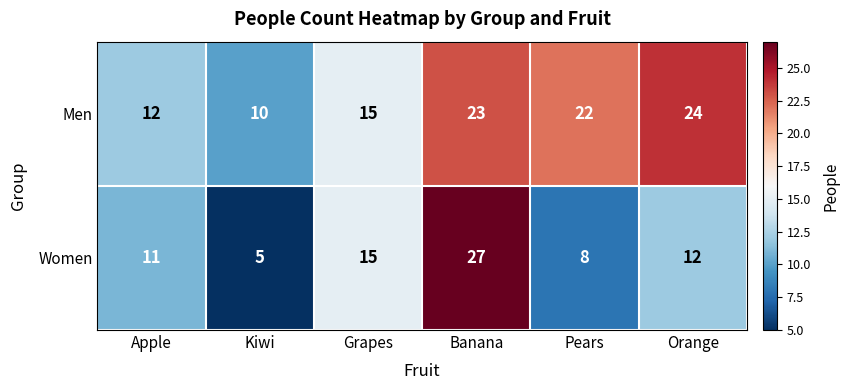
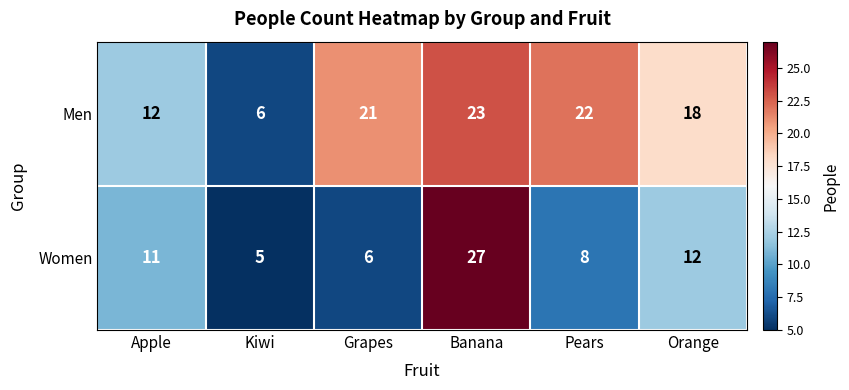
  {
    "Men": {
      "Apple": 12,
-     "Kiwi": 10,
-     "Grapes": 15,
+     "Kiwi": 6,
+     "Grapes": 21,
      "Banana": 23,
      "Pears": 22,
-     "Orange": 24
+     "Orange": 18
    },
    "Women": {
      "Apple": 11,
      "Kiwi": 5,
-     "Grapes": 15,
+     "Grapes": 6,
      "Banana": 27,
      "Pears": 8,
      "Orange": 12
    }
  }
